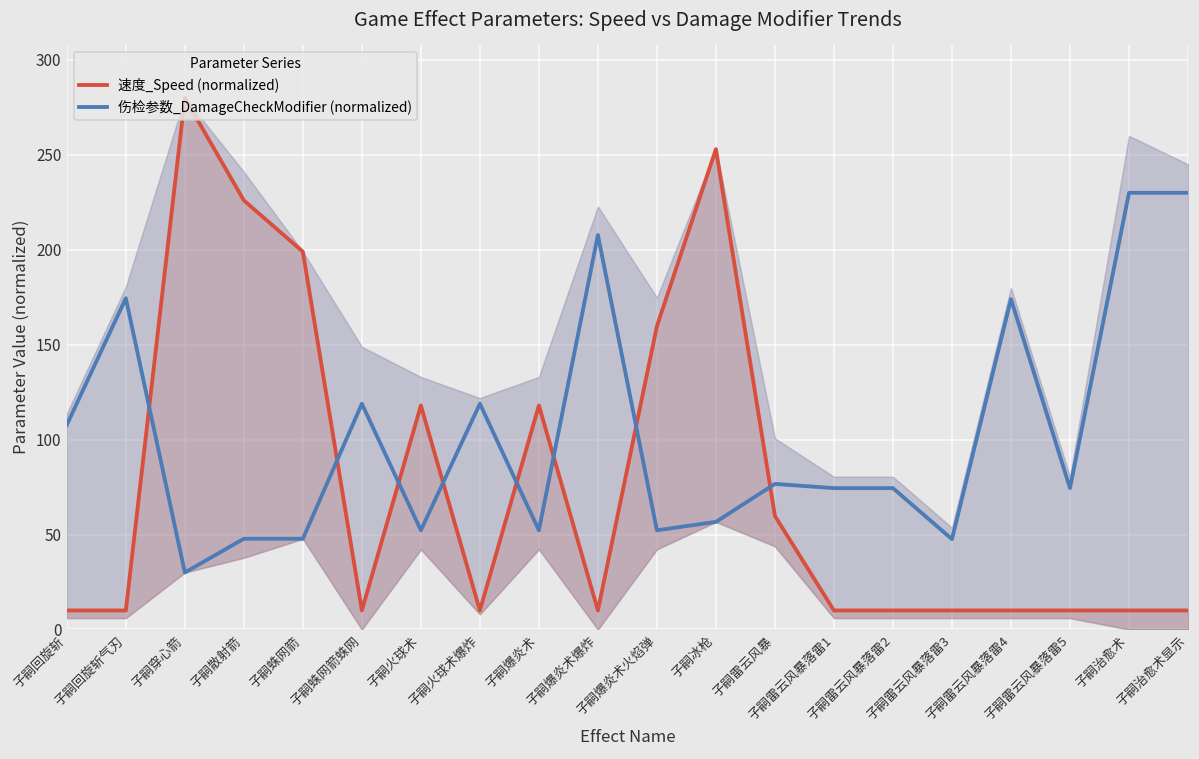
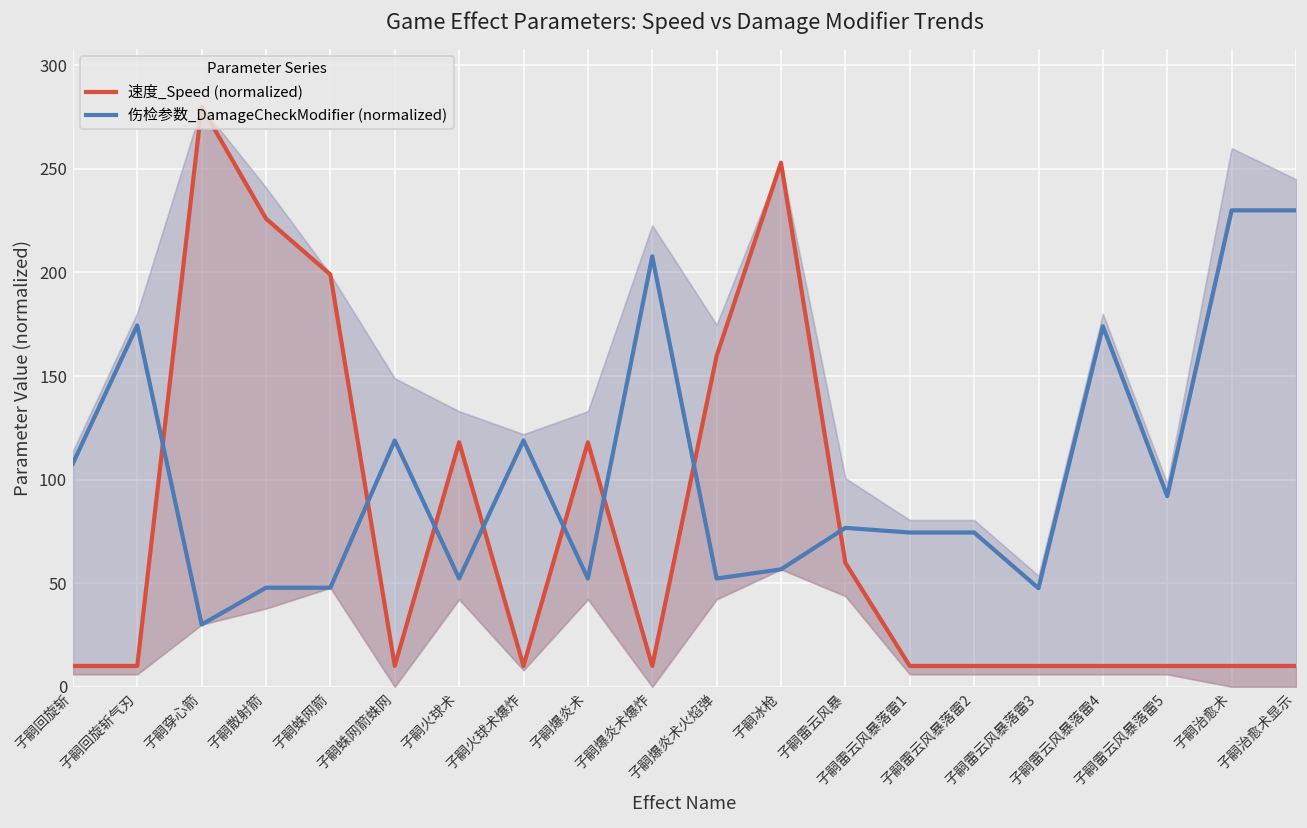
  {
    "速度_Speed (normalized)": {
      "子嗣回旋斩": 10,
      "子嗣回旋斩气刃": 10,
      "子嗣散射箭": 226,
      "子嗣蛛网箭蛛网": 10,
      "子嗣火球术": 118,
      "子嗣火球术爆炸": 10,
      "子嗣爆炎术": 118,
      "子嗣爆炎术爆炸": 10,
      "子嗣爆炎术火焰弹": 160,
      "子嗣雷云风暴": 60,
      "子嗣雷云风暴落雷1": 10,
      "子嗣雷云风暴落雷2": 10,
      "子嗣雷云风暴落雷3": 10,
      "子嗣雷云风暴落雷4": 10,
      "子嗣雷云风暴落雷5": 10,
      "子嗣治愈术": 10,
      "子嗣治愈术显示": 10
    },
    "伤检参数_DamageCheckModifier (normalized)": {
      "子嗣回旋斩": 108,
      "子嗣回旋斩气刃": 174,
      "子嗣穿心箭": 30,
      "子嗣散射箭": 48,
      "子嗣蛛网箭": 48,
      "子嗣蛛网箭蛛网": 119,
      "子嗣火球术": 52,
      "子嗣火球术爆炸": 119,
      "子嗣爆炎术": 52,
      "子嗣爆炎术爆炸": 208,
      "子嗣爆炎术火焰弹": 52,
      "子嗣冰枪": 57,
      "子嗣雷云风暴": 77,
      "子嗣雷云风暴落雷1": 74,
      "子嗣雷云风暴落雷2": 74,
      "子嗣雷云风暴落雷3": 48,
      "子嗣雷云风暴落雷4": 174,
-     "子嗣雷云风暴落雷5": 74,
+     "子嗣雷云风暴落雷5": 92,
      "子嗣治愈术": 230,
      "子嗣治愈术显示": 230
    }
  }
